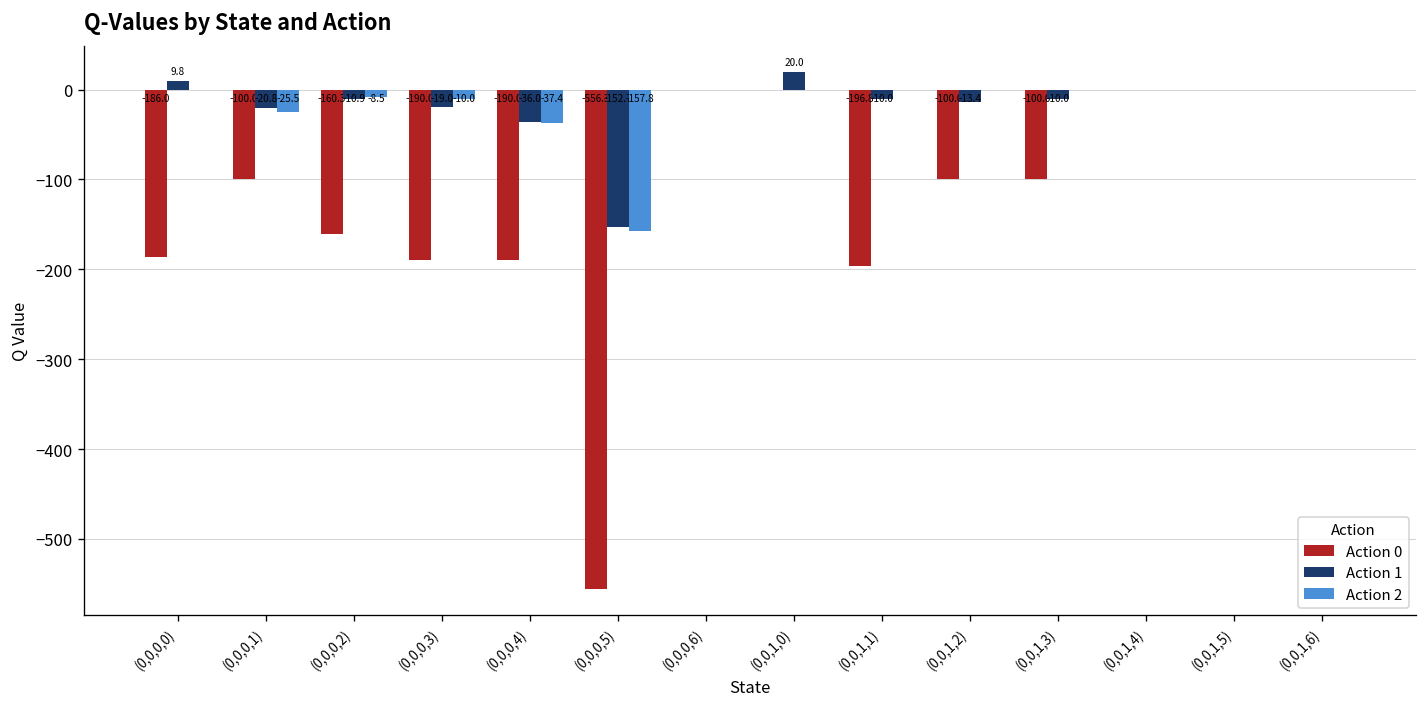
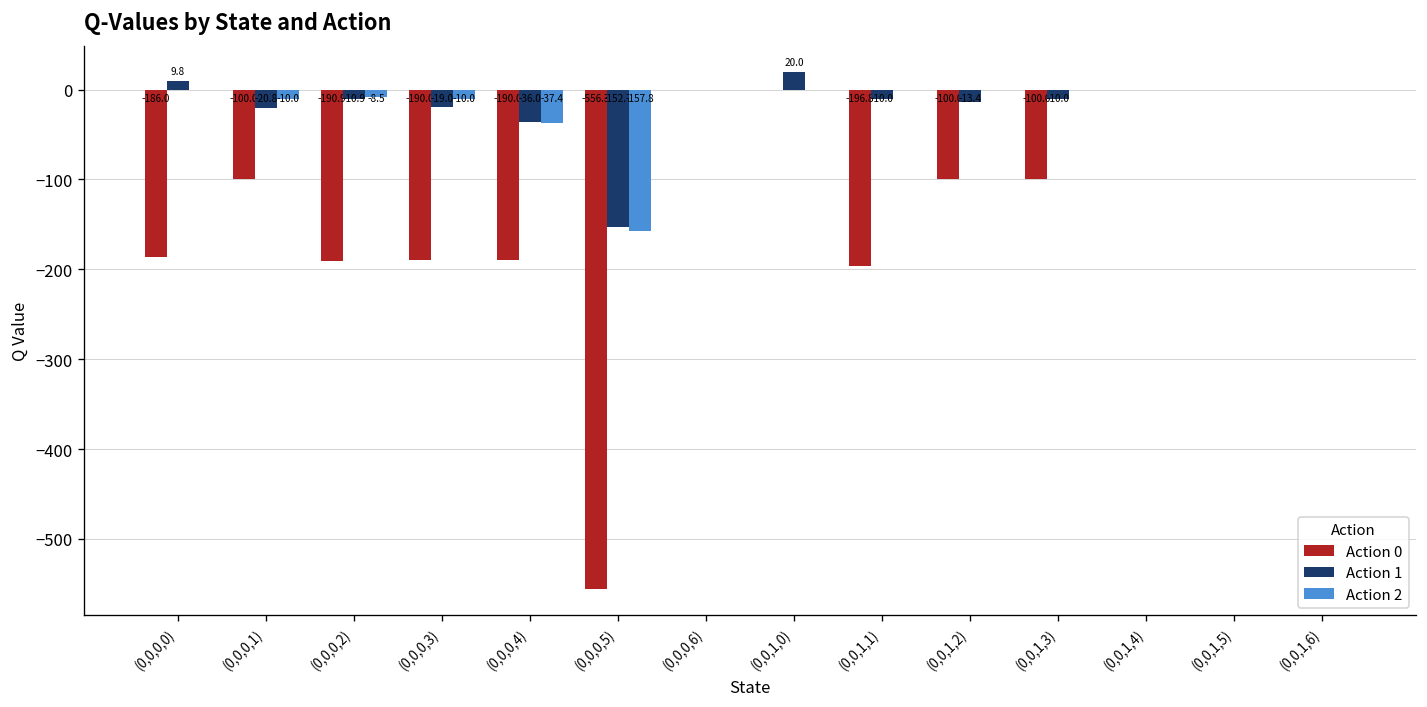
  {
    "Action 0": {
      "(0,0,0,0)": -186.0,
      "(0,0,0,1)": -100.0,
-     "(0,0,0,2)": -160.3,
+     "(0,0,0,2)": -190.9,
      "(0,0,0,3)": -190.0,
      "(0,0,0,4)": -190.0,
      "(0,0,1,1)": -196.8,
      "(0,0,1,2)": -100.0,
      "(0,0,1,3)": -100.0
    },
    "Action 1": {
      "(0,0,0,0)": 9.8,
      "(0,0,0,1)": -20.8,
      "(0,0,1,0)": 20.0,
      "(0,0,1,3)": -10.0
    },
    "Action 2": {
-     "(0,0,0,1)": -25.5,
+     "(0,0,0,1)": -10.0,
      "(0,0,0,2)": -8.5,
      "(0,0,0,3)": -10.0,
      "(0,0,0,4)": -37.4
    }
  }
